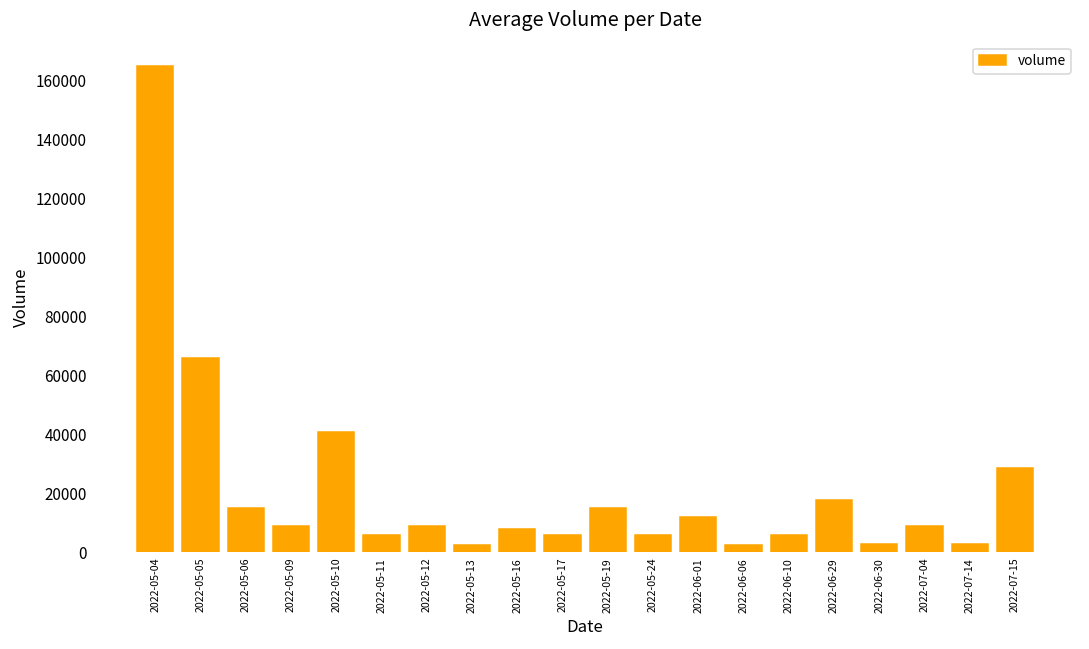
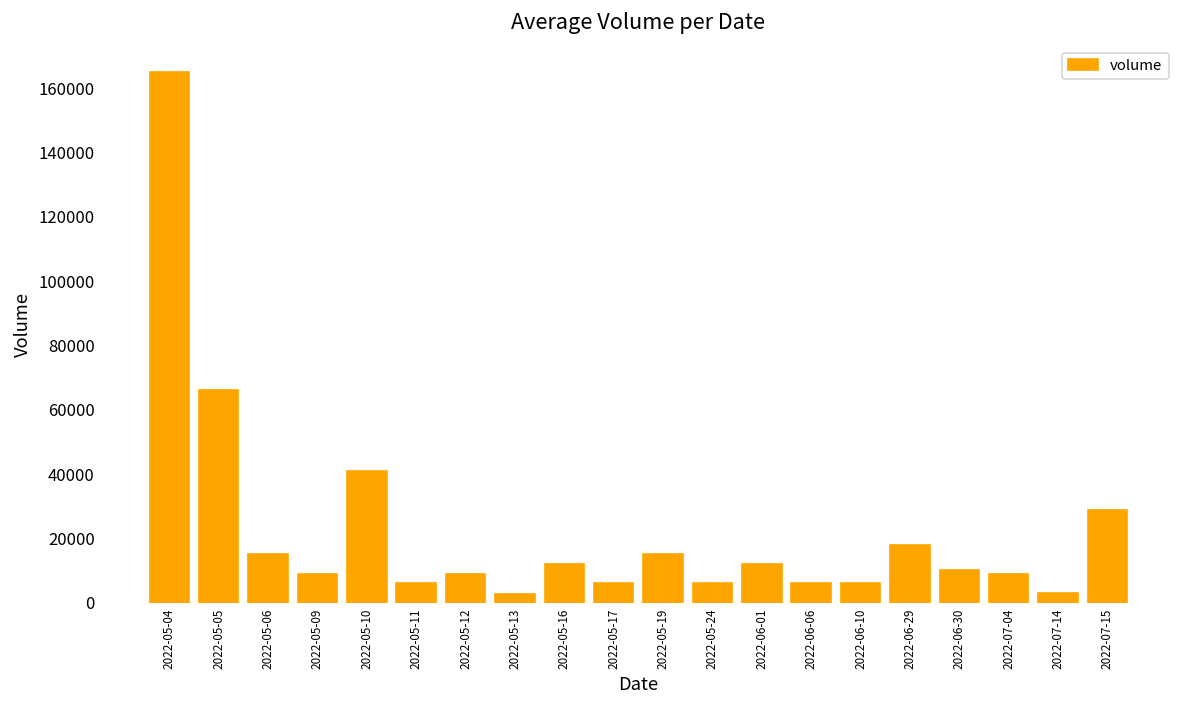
  {
    "2022-05-04": 165000,
    "2022-05-05": 66000,
    "2022-05-06": 15000,
    "2022-05-09": 9000,
    "2022-05-10": 41000,
    "2022-05-11": 6000,
    "2022-05-12": 9000,
    "2022-05-13": 3000,
-   "2022-05-16": 8000,
+   "2022-05-16": 12000,
    "2022-05-17": 6000,
    "2022-05-19": 15000,
    "2022-05-24": 6000,
    "2022-06-01": 12000,
-   "2022-06-06": 3000,
+   "2022-06-06": 6000,
    "2022-06-10": 6000,
    "2022-06-29": 18000,
-   "2022-06-30": 3000,
+   "2022-06-30": 10000,
    "2022-07-04": 9000,
    "2022-07-14": 3000,
    "2022-07-15": 29000
  }
